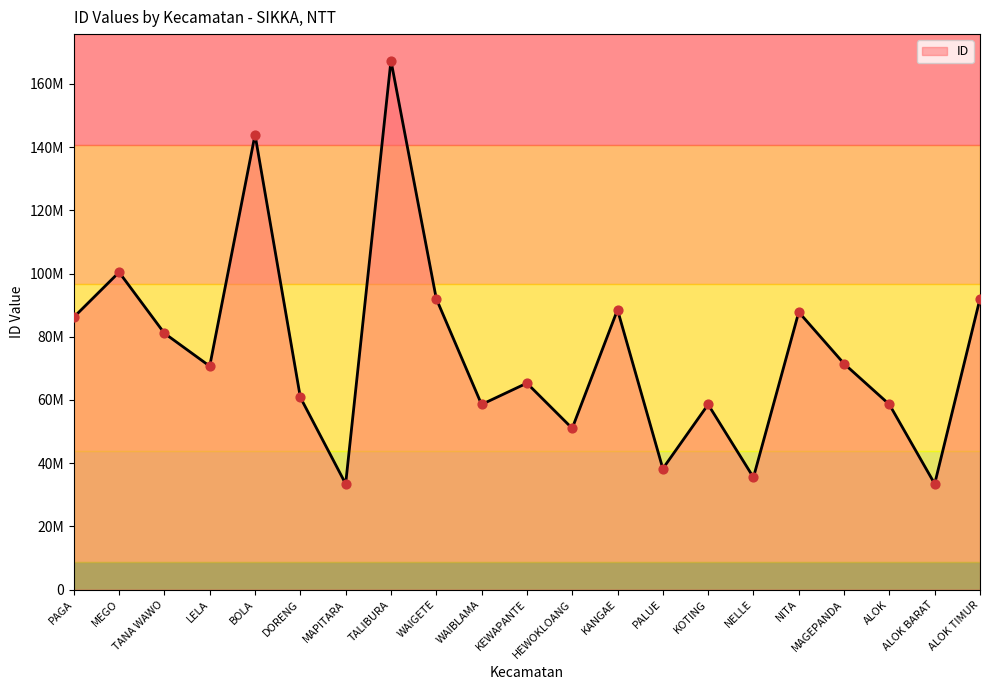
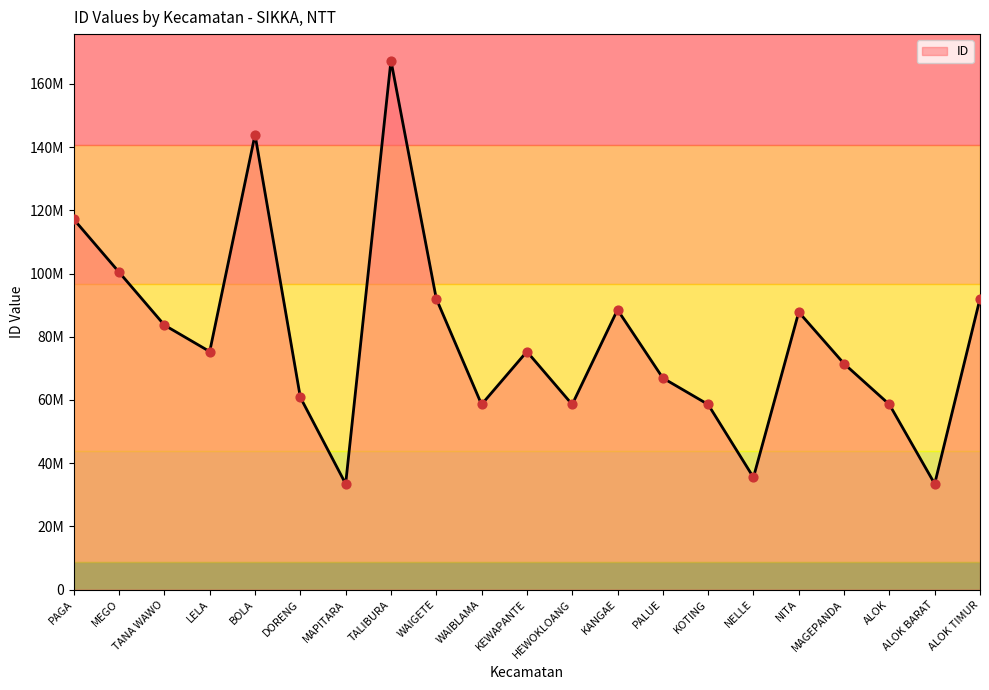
  {
-   "PAGA": 86000000,
+   "PAGA": 117000000,
    "MEGO": 100000000,
-   "TANA WAWO": 81000000,
-   "LELA": 71000000,
+   "TANA WAWO": 84000000,
+   "LELA": 75000000,
    "BOLA": 144000000,
    "DORENG": 61000000,
    "MAPITARA": 33000000,
    "TALIBURA": 167000000,
    "WAIGETE": 92000000,
    "WAIBLAMA": 59000000,
-   "KEWAPANTE": 65000000,
-   "HEWOKLOANG": 51000000,
+   "KEWAPANTE": 75000000,
+   "HEWOKLOANG": 59000000,
    "KANGAE": 89000000,
-   "PALUE": 38000000,
+   "PALUE": 67000000,
    "KOTING": 59000000,
    "NELLE": 36000000,
    "NITA": 88000000,
    "MAGEPANDA": 71000000,
    "ALOK": 59000000,
    "ALOK BARAT": 33000000,
    "ALOK TIMUR": 92000000
  }
